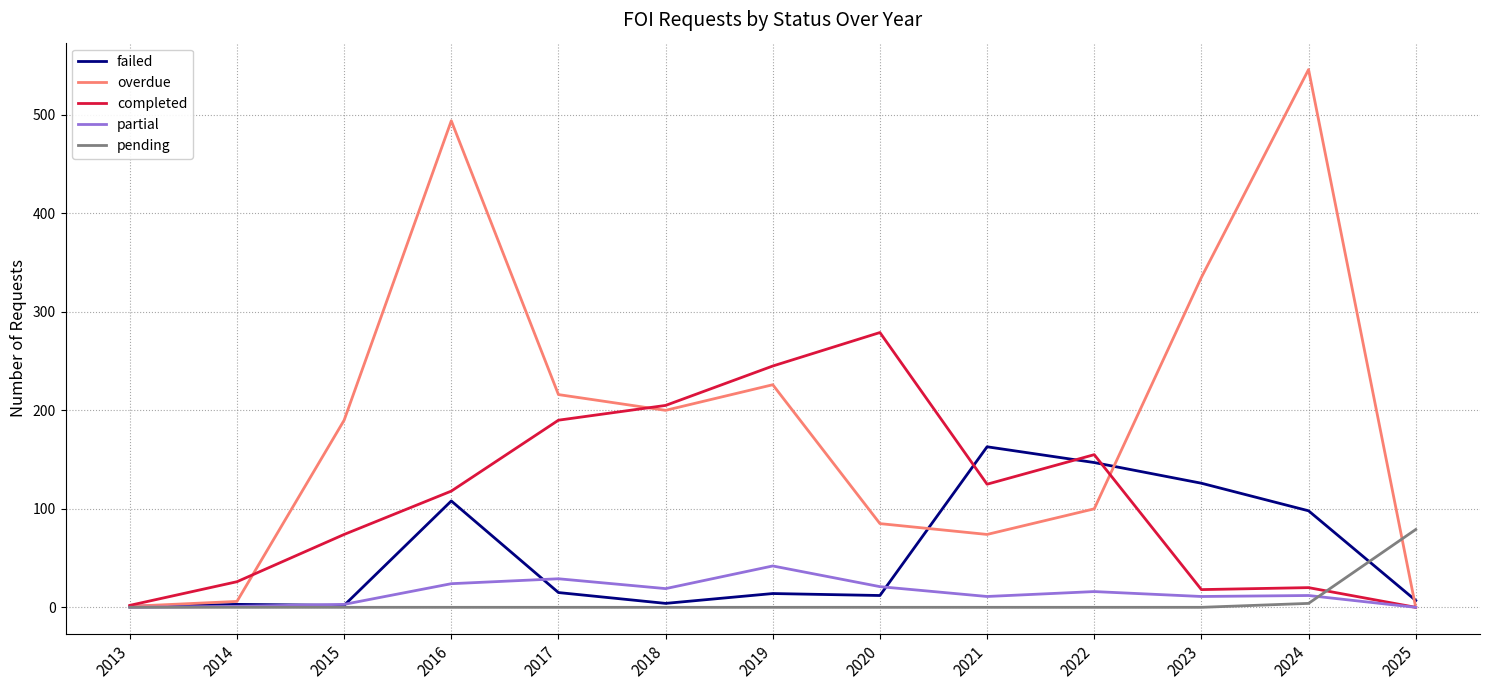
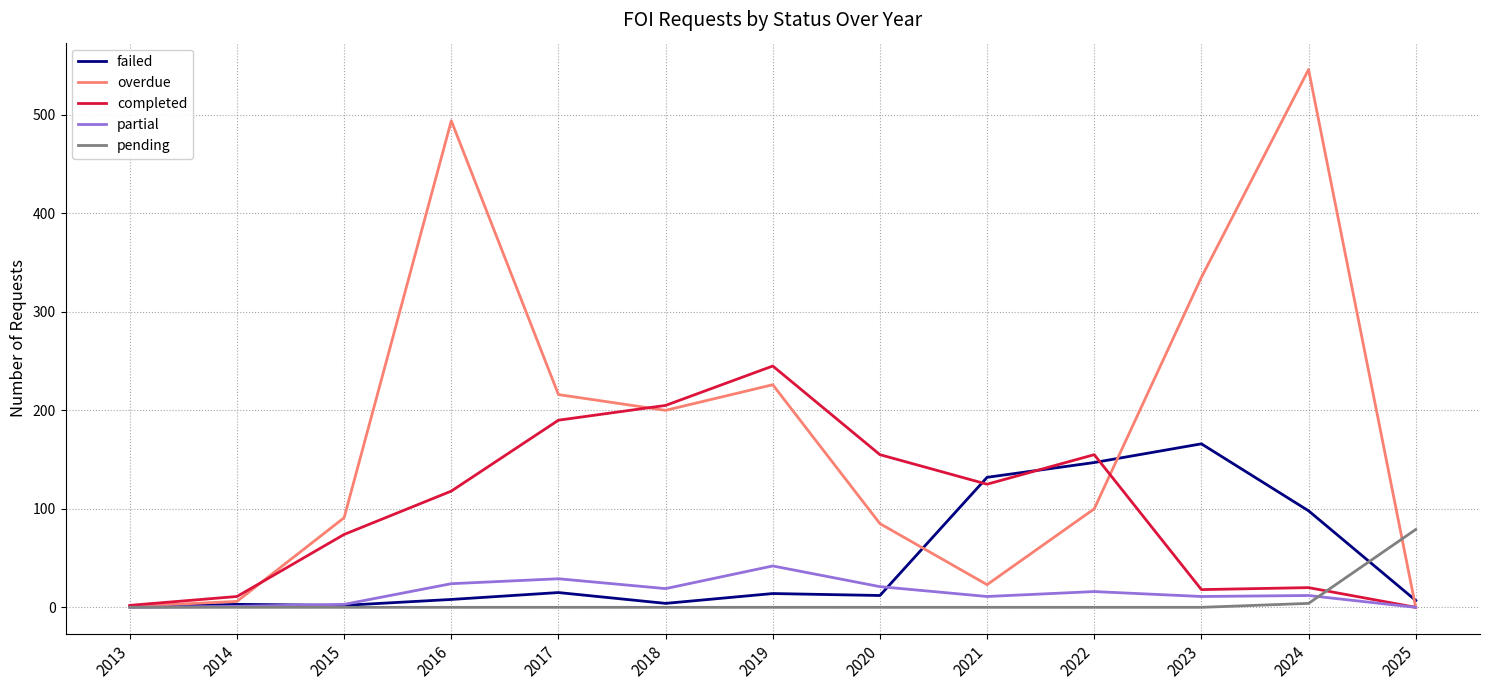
  {
    "failed": {
-     "2016": 110,
+     "2016": 10,
      "2017": 20,
      "2018": 0,
      "2019": 10,
      "2020": 10,
-     "2021": 160,
+     "2021": 130,
      "2022": 150,
-     "2023": 130,
+     "2023": 170,
      "2024": 100,
      "2025": 10
    },
    "overdue": {
      "2014": 10,
-     "2015": 190,
+     "2015": 90,
      "2016": 490,
      "2017": 220,
      "2018": 200,
      "2019": 230,
      "2020": 90,
-     "2021": 70,
+     "2021": 20,
      "2022": 100,
      "2023": 340,
      "2024": 550
    },
    "completed": {
-     "2014": 30,
+     "2014": 10,
      "2015": 70,
      "2016": 120,
      "2017": 190,
      "2018": 210,
      "2019": 250,
-     "2020": 280,
+     "2020": 160,
      "2021": 130,
      "2022": 160,
      "2023": 20,
      "2024": 20
    },
    "partial": {
      "2016": 20,
      "2017": 30,
      "2018": 20,
      "2019": 40,
      "2020": 20,
      "2021": 10,
      "2022": 20,
      "2023": 10,
      "2024": 10
    },
    "pending": {
      "2016": 0,
      "2017": 0,
      "2018": 0,
      "2019": 0,
      "2020": 0,
      "2021": 0,
      "2022": 0,
      "2023": 0,
      "2024": 0,
      "2025": 80
    }
  }
